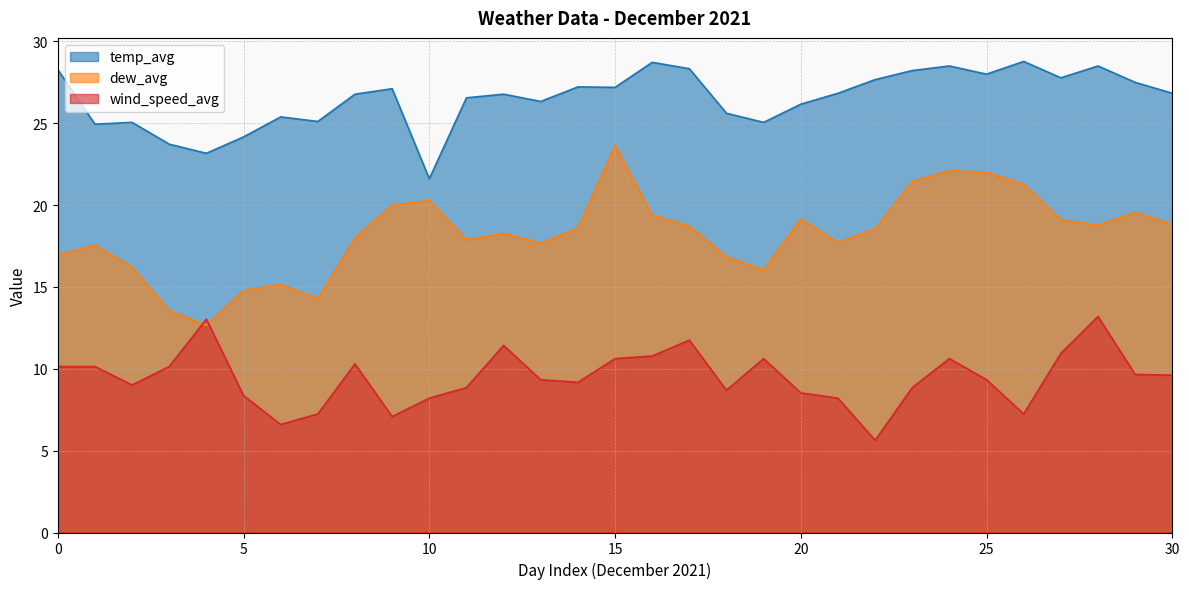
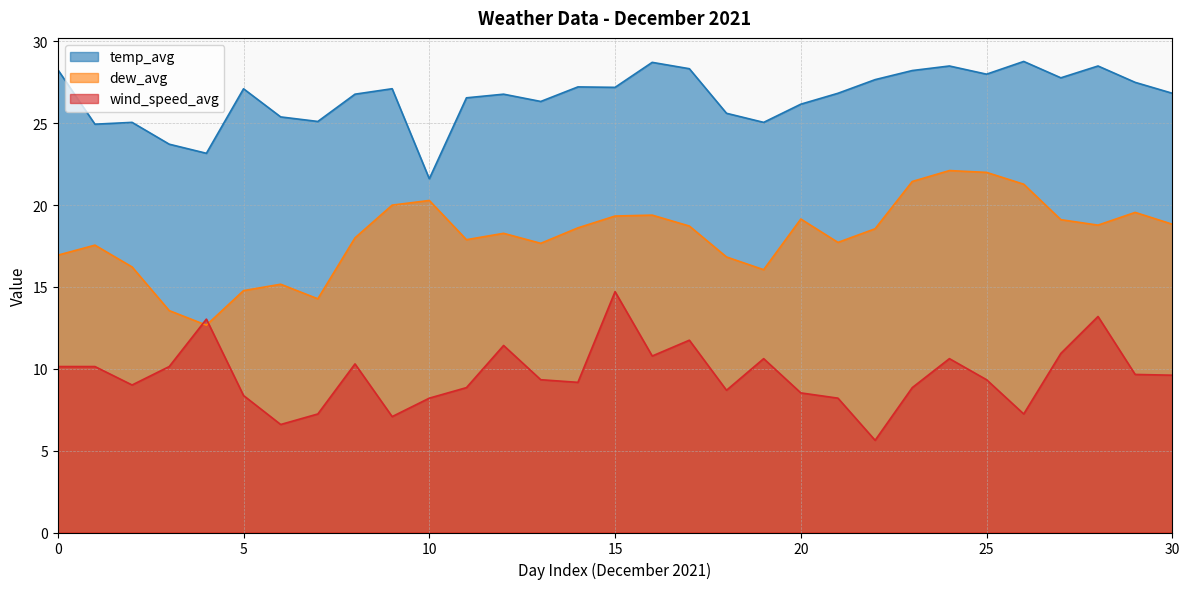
  {
    "temp_avg": {
      "0": 28.3,
-     "5": 24.2,
+     "5": 27.1,
      "10": 21.6,
      "15": 27.2,
      "20": 26.2,
      "25": 28.0,
      "30": 26.8
    },
    "dew_avg": {
      "0": 16.9,
      "5": 14.8,
      "10": 20.3,
-     "15": 23.6,
+     "15": 19.3,
      "20": 19.2,
      "25": 22.0,
      "30": 18.8
    },
    "wind_speed_avg": {
      "0": 10.1,
      "5": 8.4,
      "10": 8.2,
-     "15": 10.6,
+     "15": 14.7,
      "20": 8.5,
      "25": 9.3,
      "30": 9.6
    }
  }
